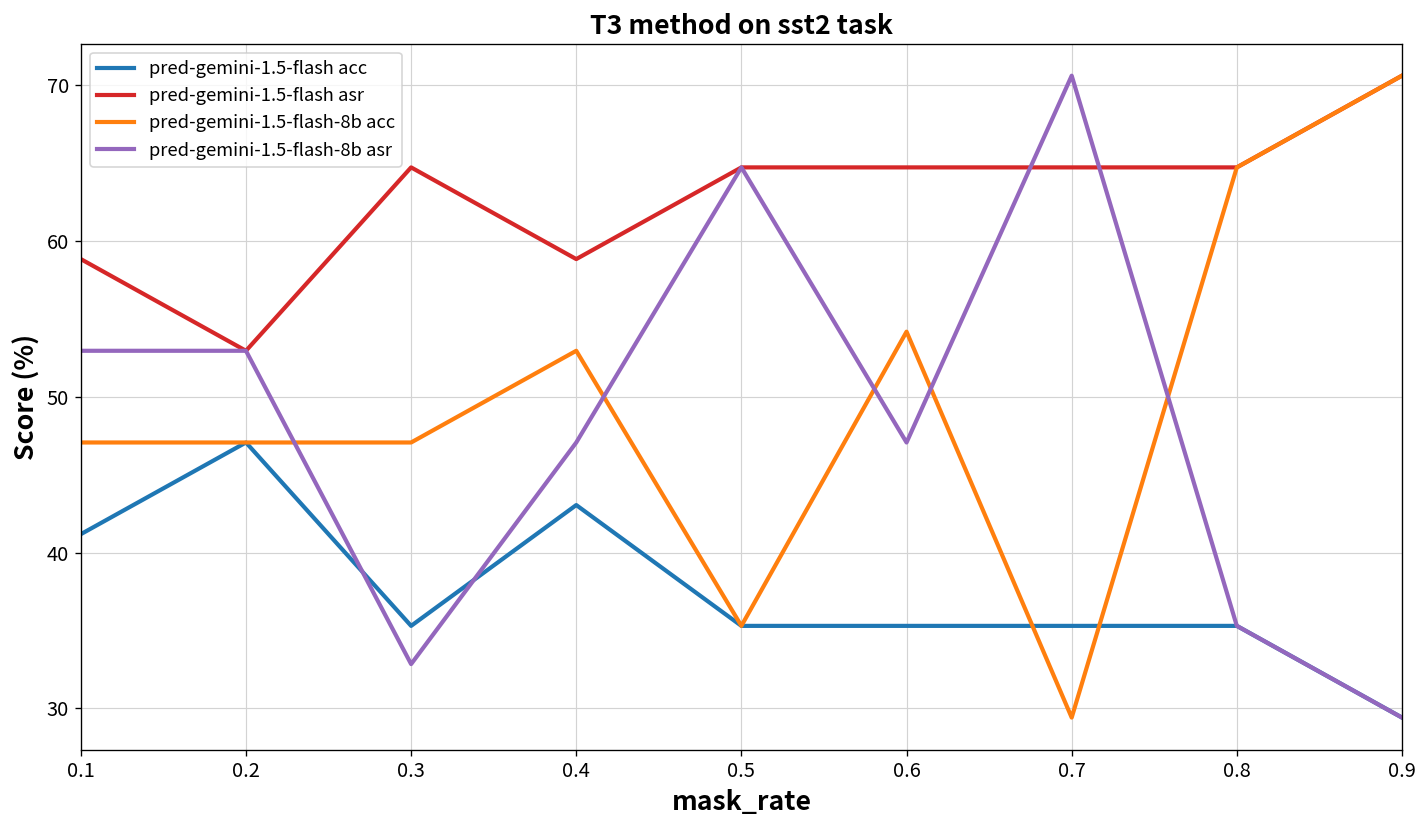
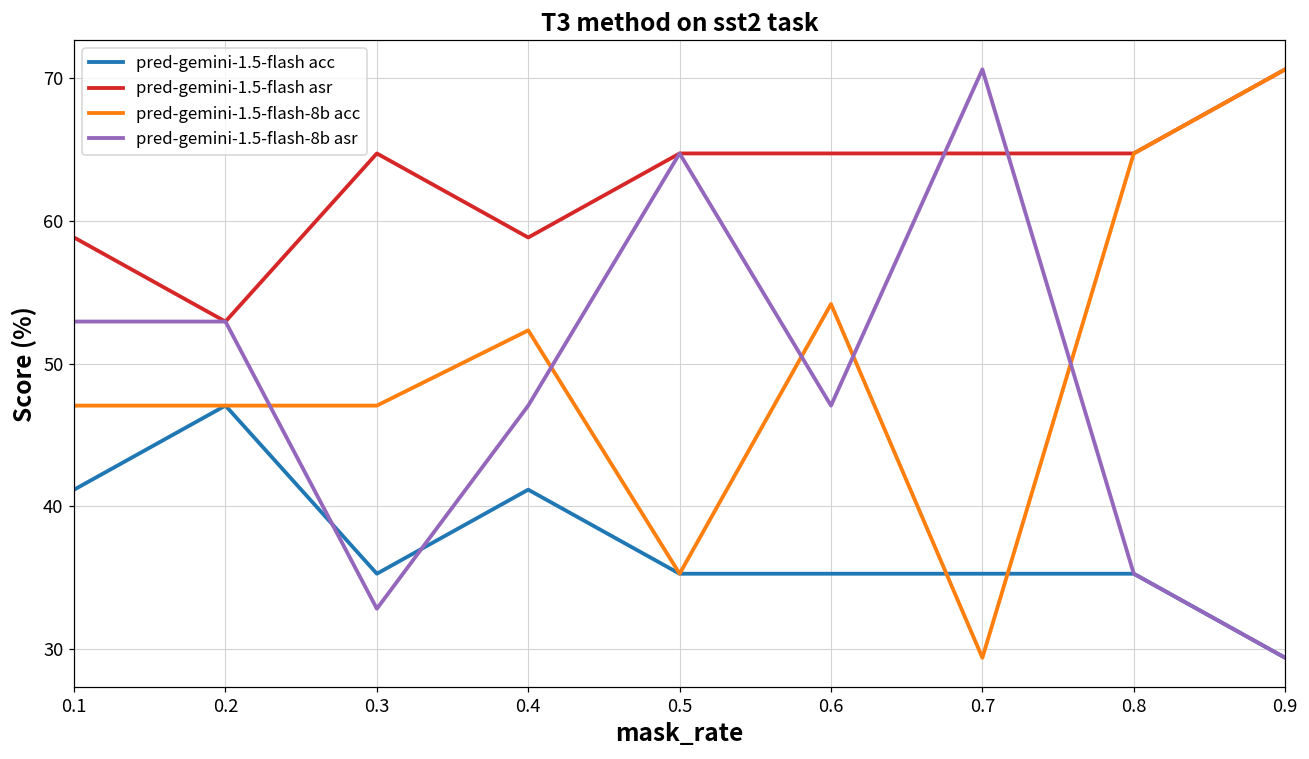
  {
    "pred-gemini-1.5-flash acc": {
      "0.1": 41.2,
      "0.3": 35.3,
-     "0.4": 43.0,
+     "0.4": 41.2,
      "0.6": 35.3,
      "0.7": 35.3
    },
    "pred-gemini-1.5-flash asr": {
      "0.1": 58.8,
      "0.3": 64.7,
      "0.4": 58.8,
      "0.6": 64.7,
      "0.7": 64.7
    },
    "pred-gemini-1.5-flash-8b acc": {
      "0.1": 47.1,
      "0.3": 47.1,
-     "0.4": 52.9,
+     "0.4": 52.3,
      "0.6": 54.2,
      "0.7": 29.4
    },
    "pred-gemini-1.5-flash-8b asr": {
      "0.1": 52.9,
      "0.3": 32.8,
      "0.4": 47.1,
      "0.6": 47.1,
      "0.7": 70.6
    }
  }
